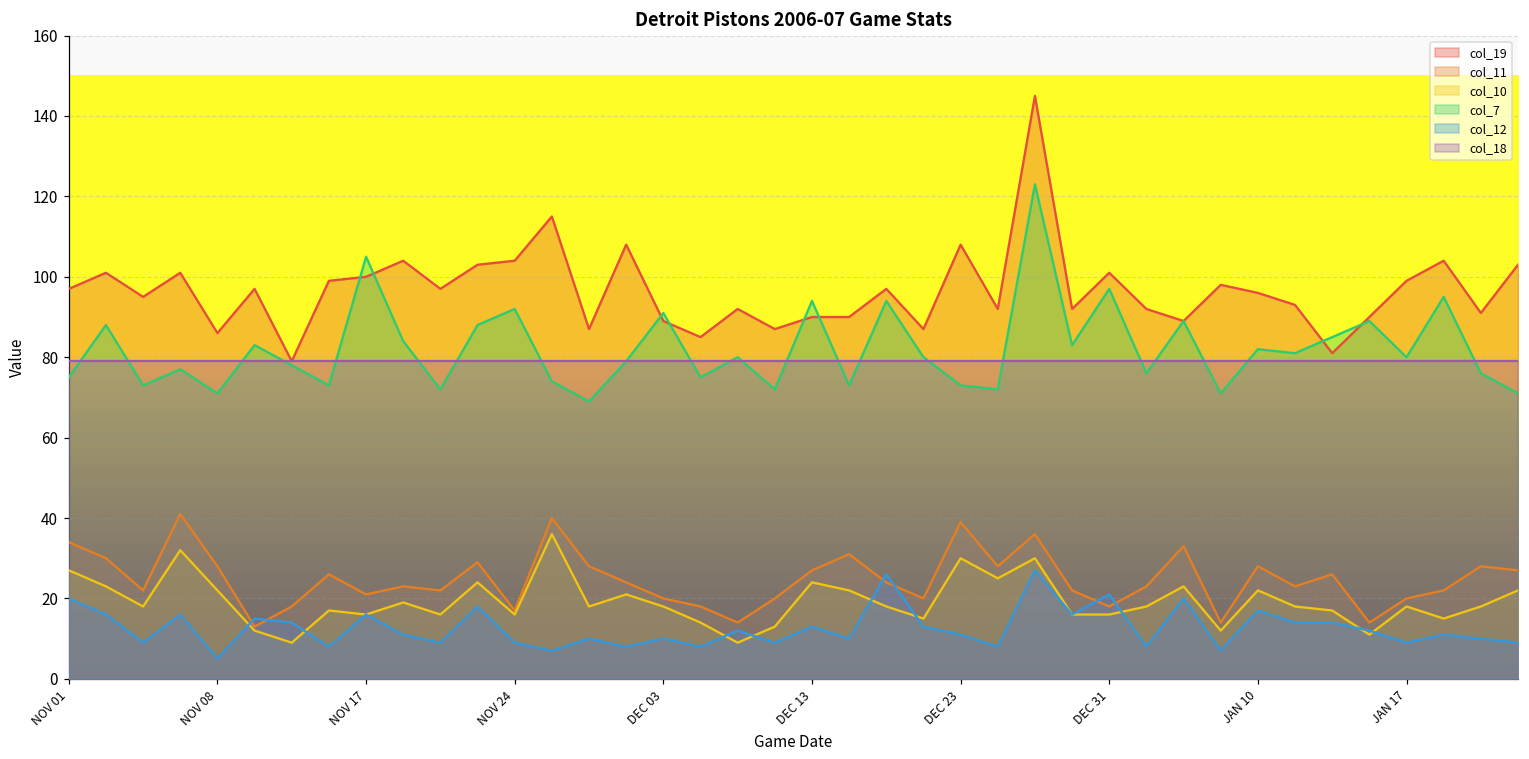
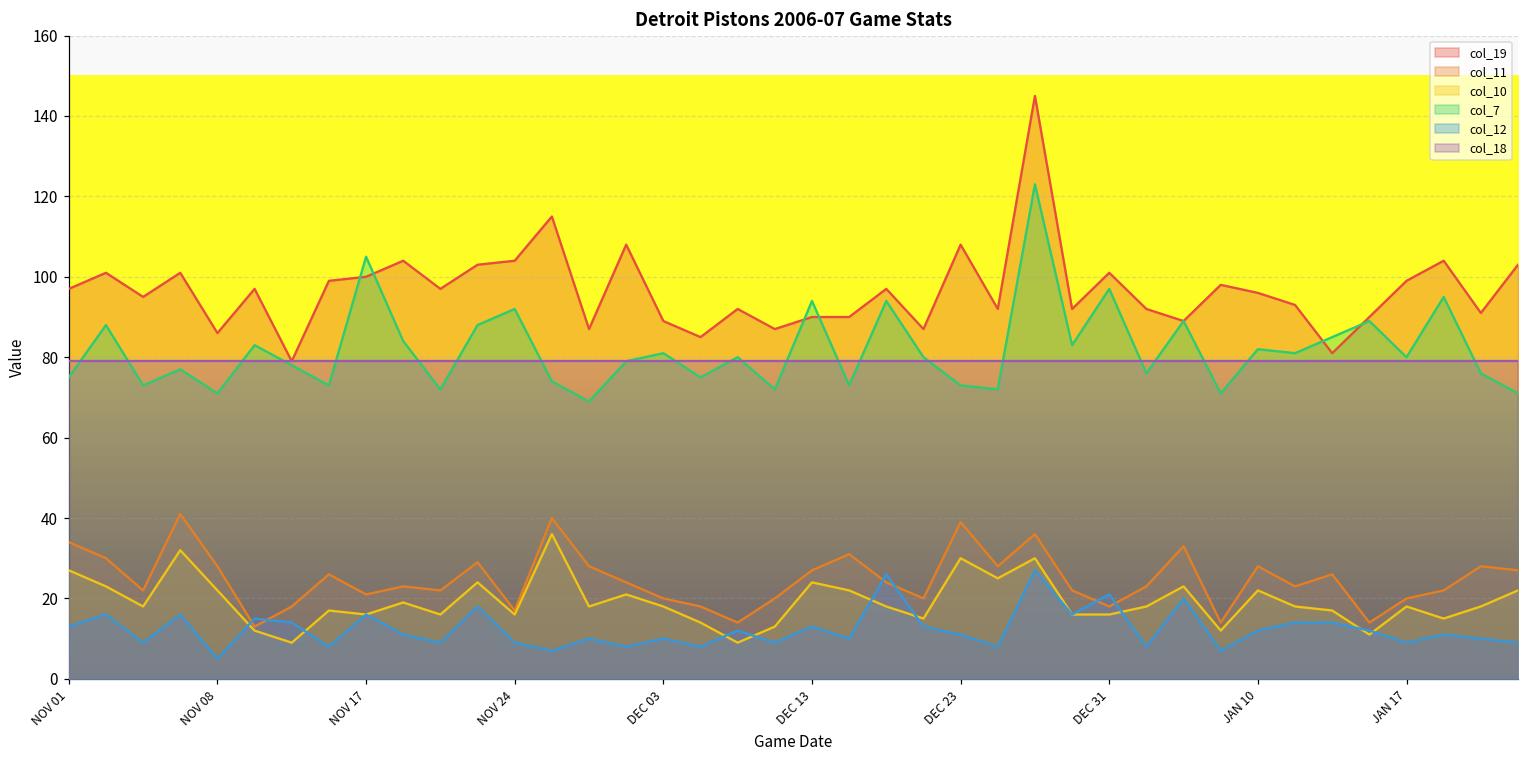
  {
    "col_7": {
      "NOV 01": 75,
      "NOV 08": 71,
      "NOV 17": 105,
      "NOV 24": 92,
-     "DEC 03": 91,
+     "DEC 03": 81,
      "DEC 13": 94,
      "DEC 23": 73,
      "DEC 31": 97,
      "JAN 10": 82,
      "JAN 17": 80
    },
    "col_12": {
-     "NOV 01": 20,
+     "NOV 01": 13,
      "NOV 08": 5,
      "NOV 24": 9,
      "DEC 03": 10,
      "DEC 13": 13,
      "DEC 23": 11,
      "DEC 31": 21,
-     "JAN 10": 17,
+     "JAN 10": 12,
      "JAN 17": 9
    },
    "col_18": {
      "NOV 01": 79,
      "NOV 08": 79,
      "NOV 17": 79,
      "NOV 24": 79,
      "DEC 03": 79,
      "DEC 13": 79,
      "DEC 23": 79,
      "DEC 31": 79,
      "JAN 10": 79,
      "JAN 17": 79
    }
  }
